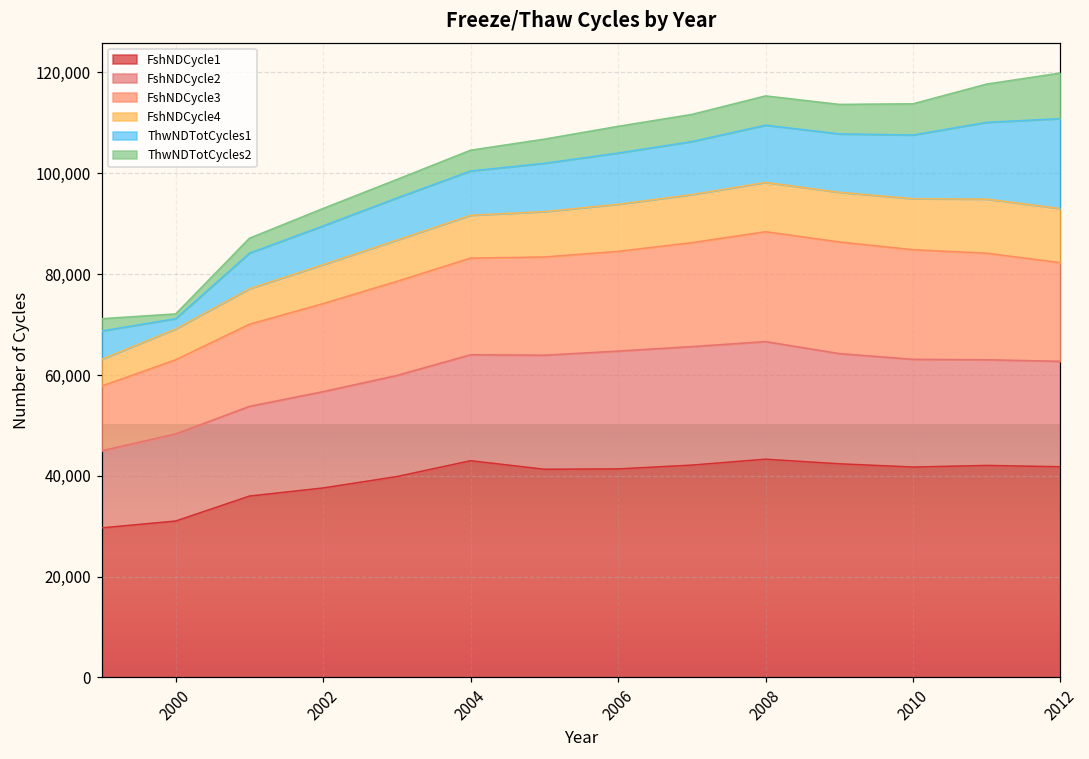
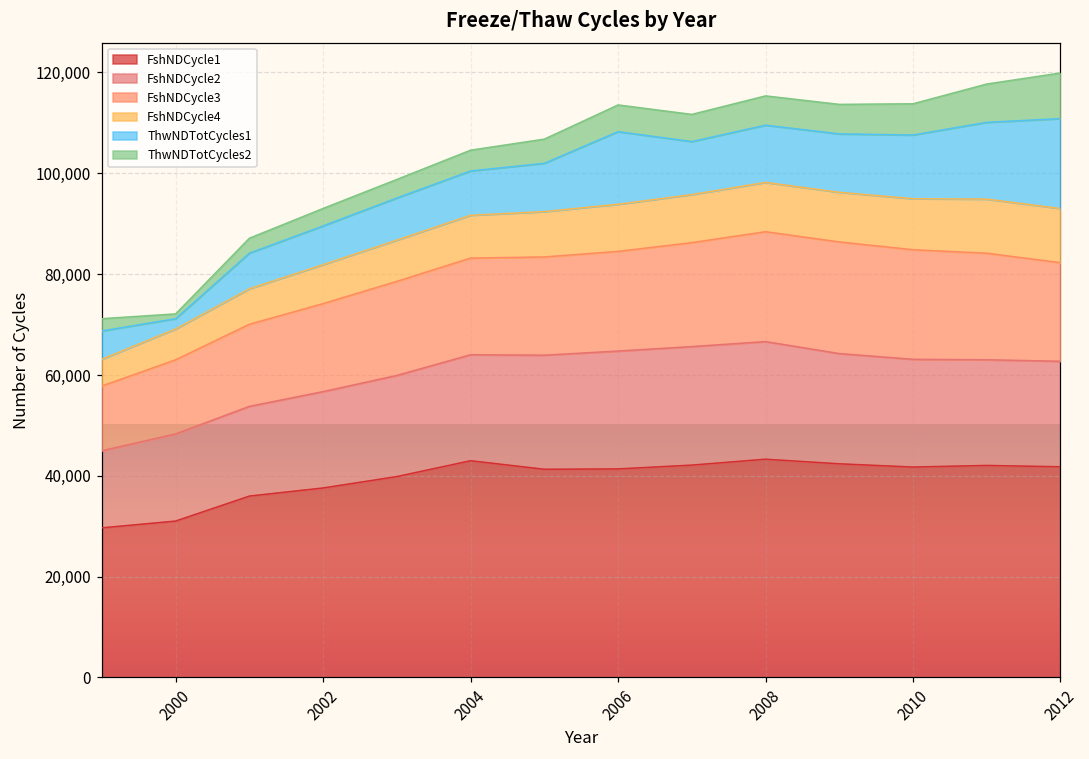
  {
    "FshNDCycle1": {
      "2000": "31,000",
      "2002": "38,000",
      "2004": "43,000",
      "2006": "41,000",
      "2008": "43,000",
      "2010": "42,000",
      "2012": "42,000"
    },
    "ThwNDTotCycles1": {
      "2000": "2,000",
      "2002": "8,000",
      "2004": "9,000",
-     "2006": "10,000",
+     "2006": "14,000",
      "2008": "11,000",
      "2010": "13,000",
      "2012": "18,000"
    },
    "ThwNDTotCycles2": {
      "2000": "1,000",
      "2002": "3,000",
      "2004": "4,000",
      "2006": "5,000",
      "2008": "6,000",
      "2010": "6,000",
      "2012": "9,000"
    }
  }
